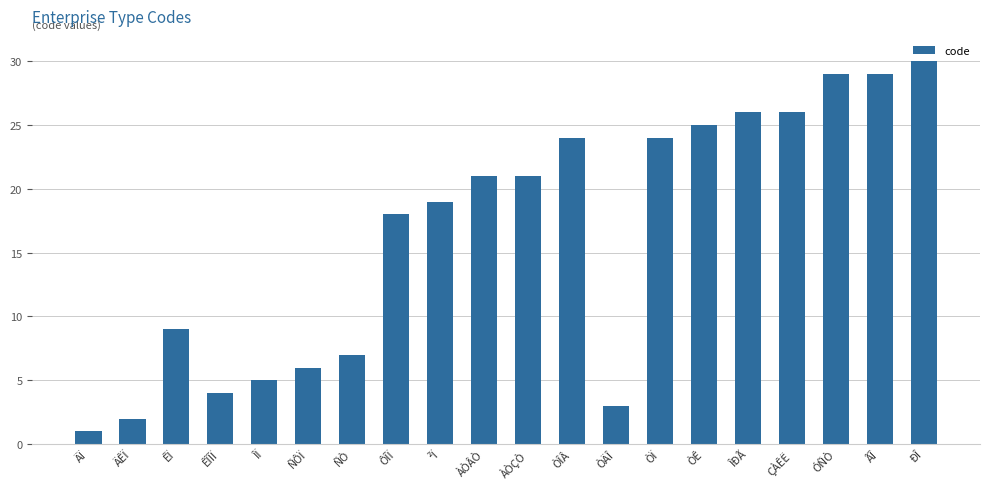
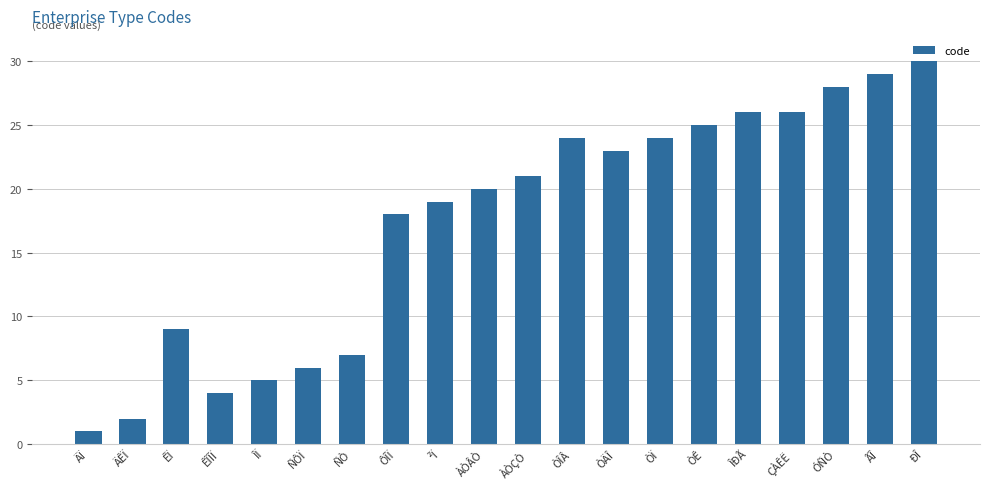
  {
    "ÄÏ": 1,
    "ÄÊÏ": 2,
    "ÊÏ": 9,
    "ÊÎÎÏ": 4,
    "ÎÏ": 5,
    "ÑÔÏ": 6,
    "ÑÒ": 7,
    "ÔÎÏ": 18,
    "²Ï": 19,
-   "ÀÒÂÒ": 21,
+   "ÀÒÂÒ": 20,
    "ÀÒÇÒ": 21,
    "ÒÎÂ": 24,
-   "ÒÄÎ": 3,
+   "ÒÄÎ": 23,
    "ÒÏ": 24,
    "ÒÊ": 25,
    "ÎÐÃ": 26,
    "ÇÀÊË": 26,
-   "ÓÑÒ": 29,
+   "ÓÑÒ": 28,
    "ÃÎ": 29,
    "ÐÎ": 30
  }
